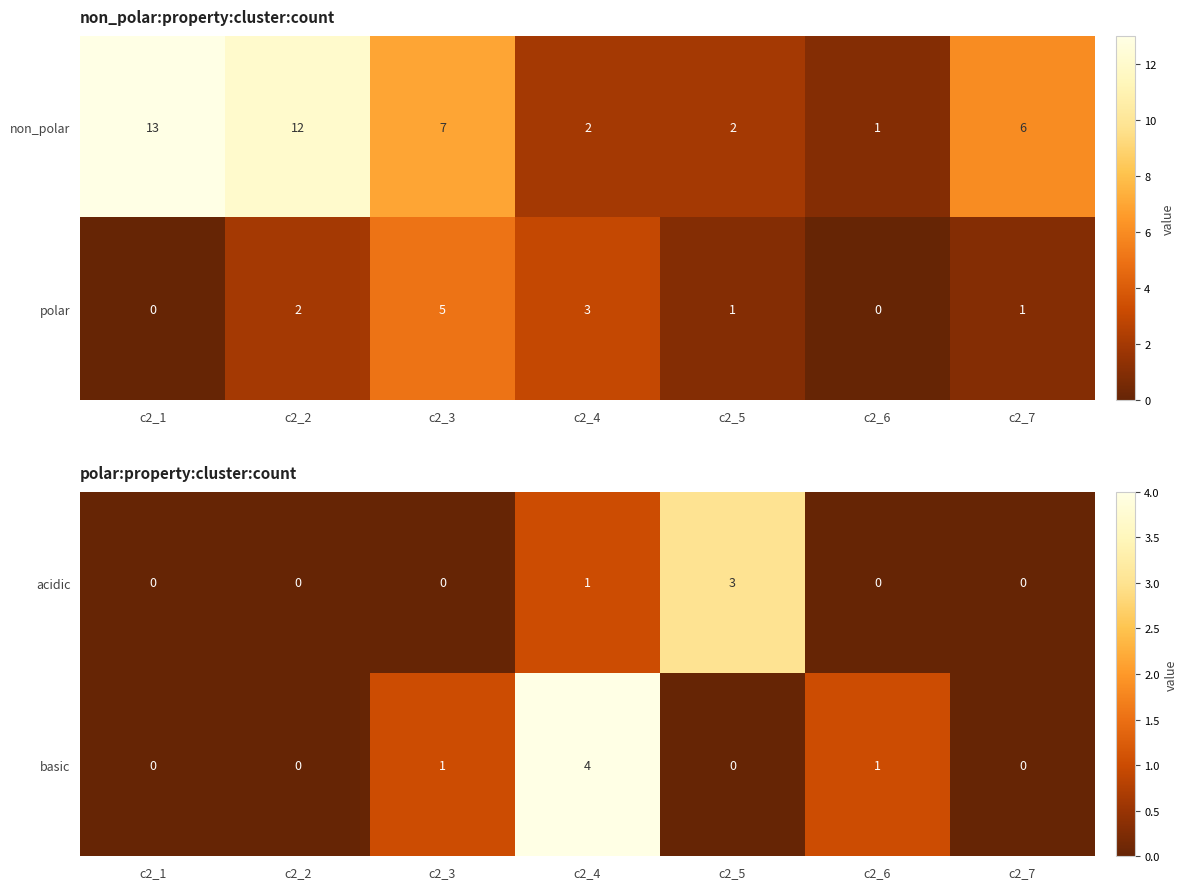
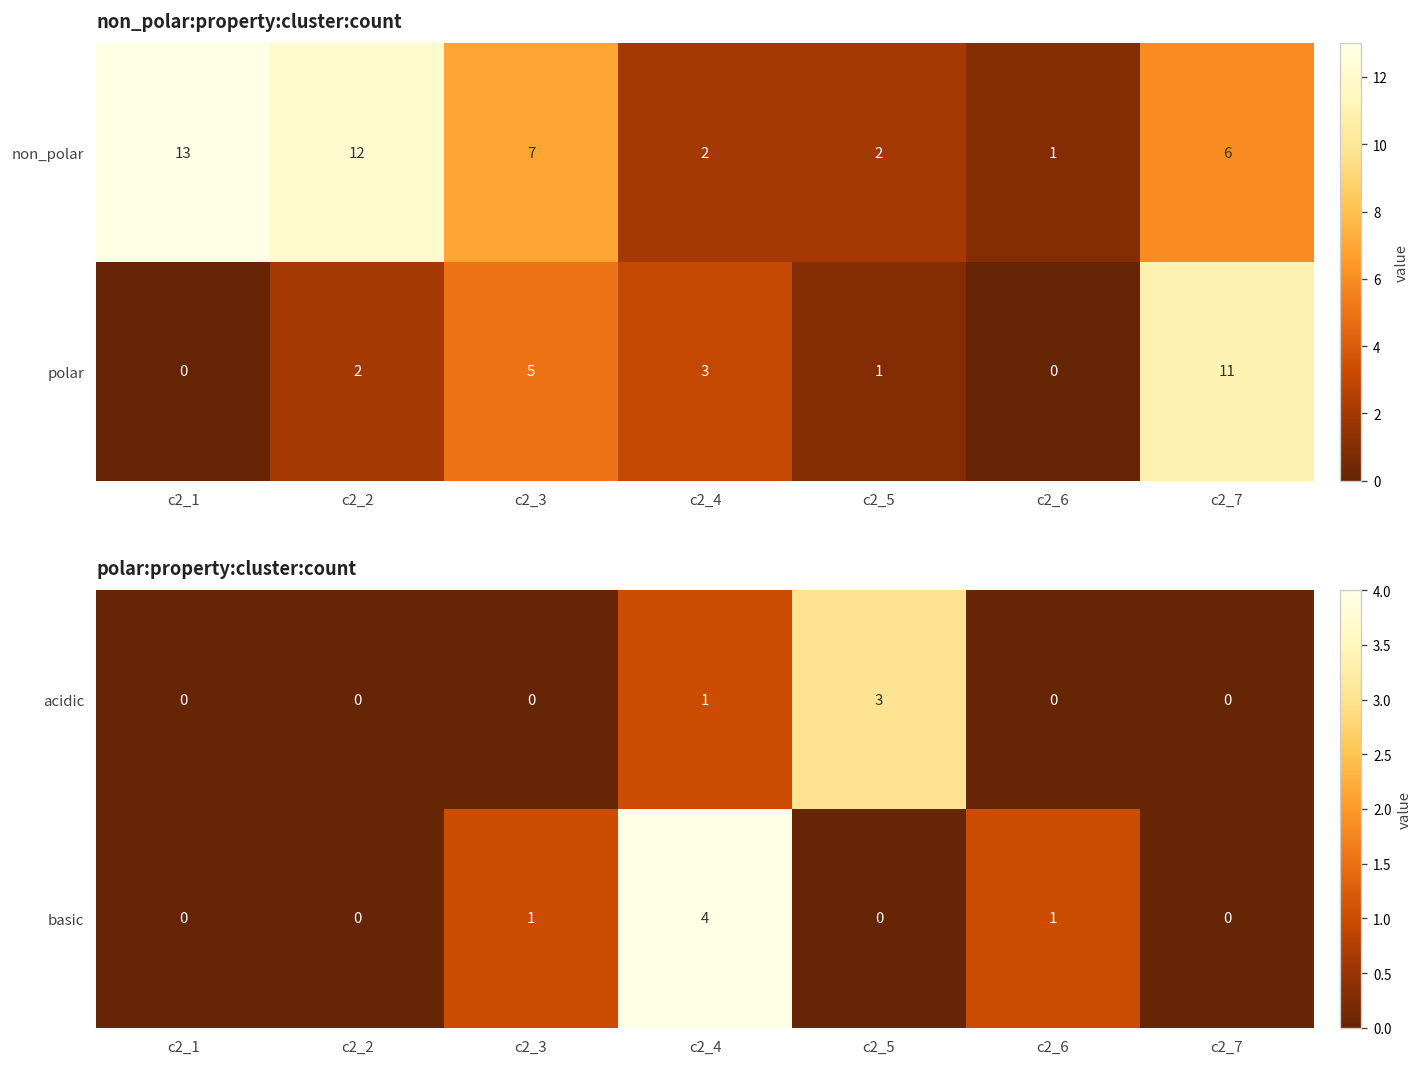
  {
    "non_polar:property:cluster:count": {
      "non_polar": {
        "c2_1": 13,
        "c2_2": 12,
        "c2_3": 7,
        "c2_4": 2,
        "c2_5": 2,
        "c2_6": 1,
        "c2_7": 6
      },
      "polar": {
        "c2_1": 0,
        "c2_2": 2,
        "c2_3": 5,
        "c2_4": 3,
        "c2_5": 1,
        "c2_6": 0,
-       "c2_7": 1
+       "c2_7": 11
      }
    },
    "polar:property:cluster:count": {
      "acidic": {
        "c2_1": 0,
        "c2_2": 0,
        "c2_3": 0,
        "c2_4": 1,
        "c2_5": 3,
        "c2_6": 0,
        "c2_7": 0
      },
      "basic": {
        "c2_1": 0,
        "c2_2": 0,
        "c2_3": 1,
        "c2_4": 4,
        "c2_5": 0,
        "c2_6": 1,
        "c2_7": 0
      }
    }
  }
